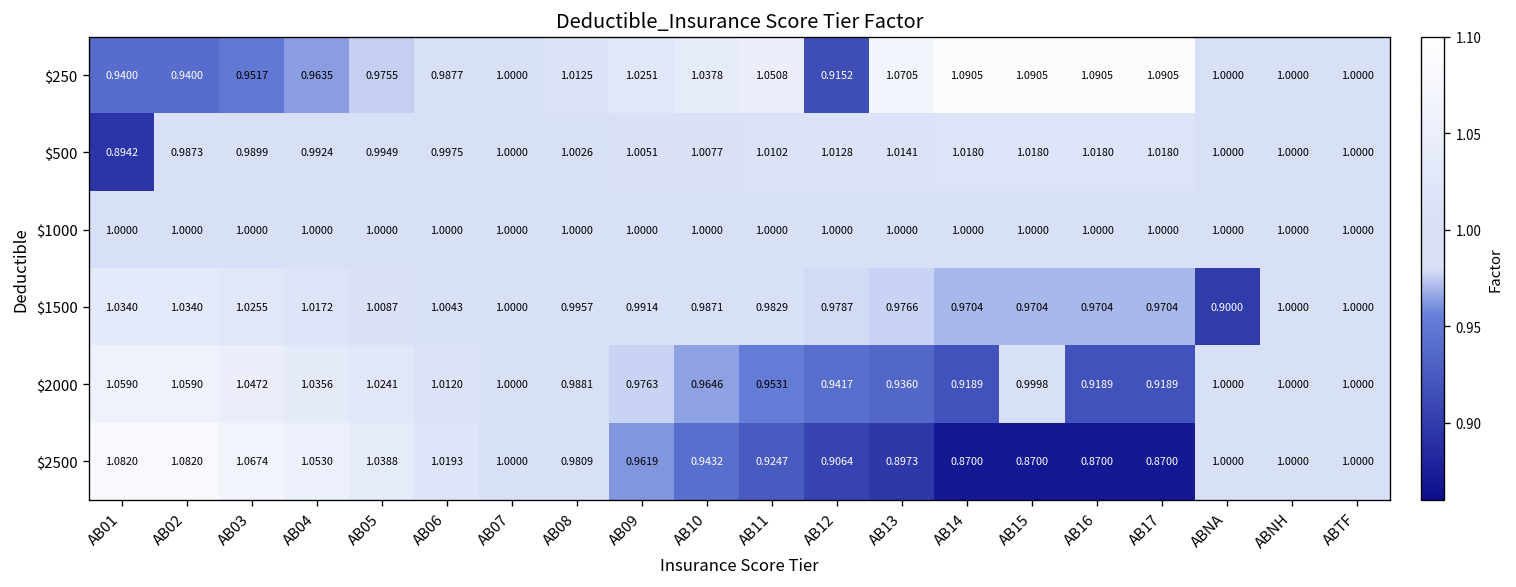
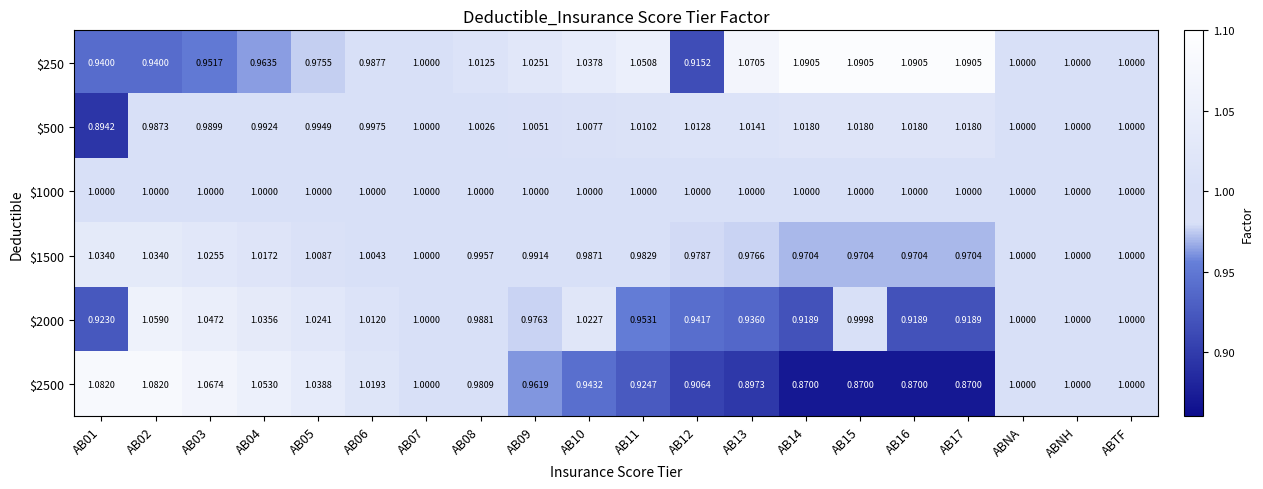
  {
    "$250": {
      "AB01": 0.9400,
      "AB02": 0.9400,
      "AB03": 0.9517,
      "AB04": 0.9635,
      "AB05": 0.9755,
      "AB06": 0.9877,
      "AB07": 1.0000,
      "AB08": 1.0125,
      "AB09": 1.0251,
      "AB10": 1.0378,
      "AB11": 1.0508,
      "AB12": 0.9152,
      "AB13": 1.0705,
      "AB14": 1.0905,
      "AB15": 1.0905,
      "AB16": 1.0905,
      "AB17": 1.0905,
      "ABNA": 1.0000,
      "ABNH": 1.0000,
      "ABTF": 1.0000
    },
    "$500": {
      "AB01": 0.8942,
      "AB02": 0.9873,
      "AB03": 0.9899,
      "AB04": 0.9924,
      "AB05": 0.9949,
      "AB06": 0.9975,
      "AB07": 1.0000,
      "AB08": 1.0026,
      "AB09": 1.0051,
      "AB10": 1.0077,
      "AB11": 1.0102,
      "AB12": 1.0128,
      "AB13": 1.0141,
      "AB14": 1.0180,
      "AB15": 1.0180,
      "AB16": 1.0180,
      "AB17": 1.0180,
      "ABNA": 1.0000,
      "ABNH": 1.0000,
      "ABTF": 1.0000
    },
    "$1000": {
      "AB01": 1.0000,
      "AB02": 1.0000,
      "AB03": 1.0000,
      "AB04": 1.0000,
      "AB05": 1.0000,
      "AB06": 1.0000,
      "AB07": 1.0000,
      "AB08": 1.0000,
      "AB09": 1.0000,
      "AB10": 1.0000,
      "AB11": 1.0000,
      "AB12": 1.0000,
      "AB13": 1.0000,
      "AB14": 1.0000,
      "AB15": 1.0000,
      "AB16": 1.0000,
      "AB17": 1.0000,
      "ABNA": 1.0000,
      "ABNH": 1.0000,
      "ABTF": 1.0000
    },
    "$1500": {
      "AB01": 1.0340,
      "AB02": 1.0340,
      "AB03": 1.0255,
      "AB04": 1.0172,
      "AB05": 1.0087,
      "AB06": 1.0043,
      "AB07": 1.0000,
      "AB08": 0.9957,
      "AB09": 0.9914,
      "AB10": 0.9871,
      "AB11": 0.9829,
      "AB12": 0.9787,
      "AB13": 0.9766,
      "AB14": 0.9704,
      "AB15": 0.9704,
      "AB16": 0.9704,
      "AB17": 0.9704,
-     "ABNA": 0.9000,
+     "ABNA": 1.0000,
      "ABNH": 1.0000,
      "ABTF": 1.0000
    },
    "$2000": {
-     "AB01": 1.0590,
+     "AB01": 0.9230,
      "AB02": 1.0590,
      "AB03": 1.0472,
      "AB04": 1.0356,
      "AB05": 1.0241,
      "AB06": 1.0120,
      "AB07": 1.0000,
      "AB08": 0.9881,
      "AB09": 0.9763,
-     "AB10": 0.9646,
+     "AB10": 1.0227,
      "AB11": 0.9531,
      "AB12": 0.9417,
      "AB13": 0.9360,
      "AB14": 0.9189,
      "AB15": 0.9998,
      "AB16": 0.9189,
      "AB17": 0.9189,
      "ABNA": 1.0000,
      "ABNH": 1.0000,
      "ABTF": 1.0000
    },
    "$2500": {
      "AB01": 1.0820,
      "AB02": 1.0820,
      "AB03": 1.0674,
      "AB04": 1.0530,
      "AB05": 1.0388,
      "AB06": 1.0193,
      "AB07": 1.0000,
      "AB08": 0.9809,
      "AB09": 0.9619,
      "AB10": 0.9432,
      "AB11": 0.9247,
      "AB12": 0.9064,
      "AB13": 0.8973,
      "AB14": 0.8700,
      "AB15": 0.8700,
      "AB16": 0.8700,
      "AB17": 0.8700,
      "ABNA": 1.0000,
      "ABNH": 1.0000,
      "ABTF": 1.0000
    }
  }
